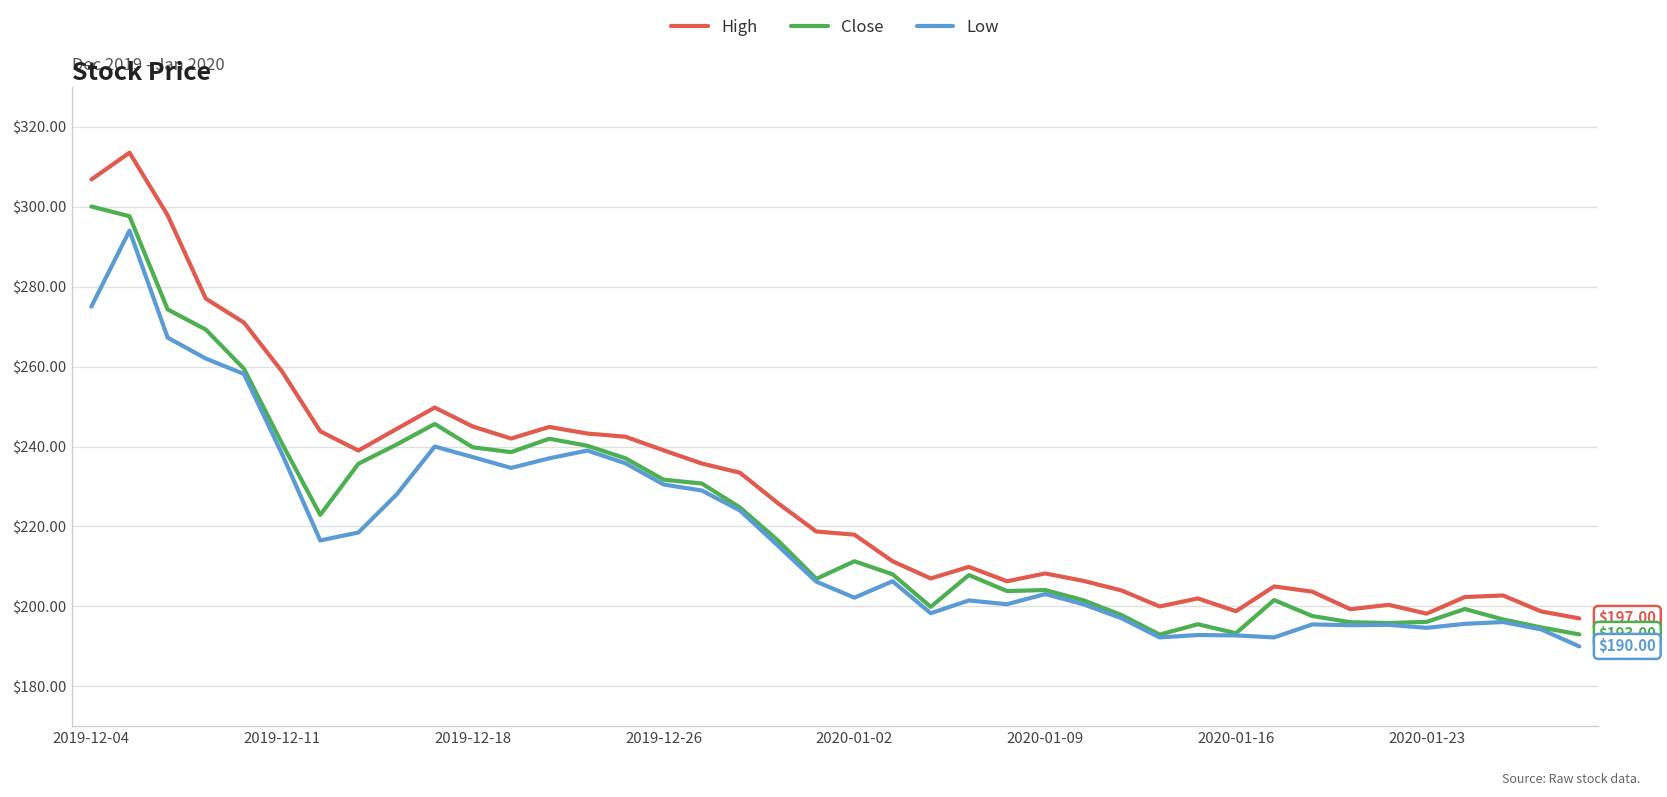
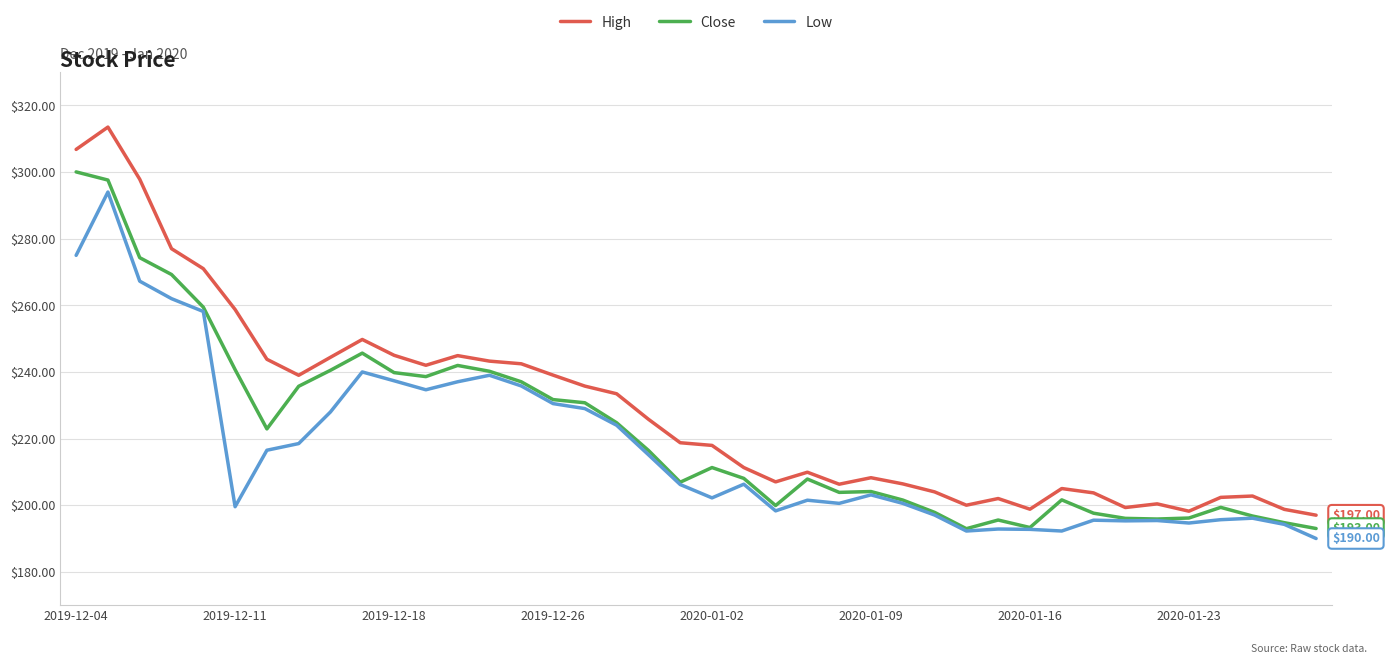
  {
    "High": {
      "2019-12-04": "$307",
      "2019-12-11": "$259",
      "2019-12-18": "$245",
      "2019-12-26": "$239",
      "2020-01-02": "$218",
      "2020-01-09": "$208",
      "2020-01-16": "$199",
      "2020-01-23": "$198"
    },
    "Close": {
      "2019-12-04": "$300",
      "2019-12-11": "$241",
      "2019-12-18": "$240",
      "2019-12-26": "$232",
      "2020-01-02": "$211",
      "2020-01-09": "$204",
      "2020-01-23": "$196"
    },
    "Low": {
      "2019-12-04": "$275",
-     "2019-12-11": "$238",
+     "2019-12-11": "$200",
      "2019-12-18": "$237",
      "2019-12-26": "$231",
      "2020-01-02": "$202",
      "2020-01-09": "$203",
      "2020-01-23": "$195"
    }
  }
